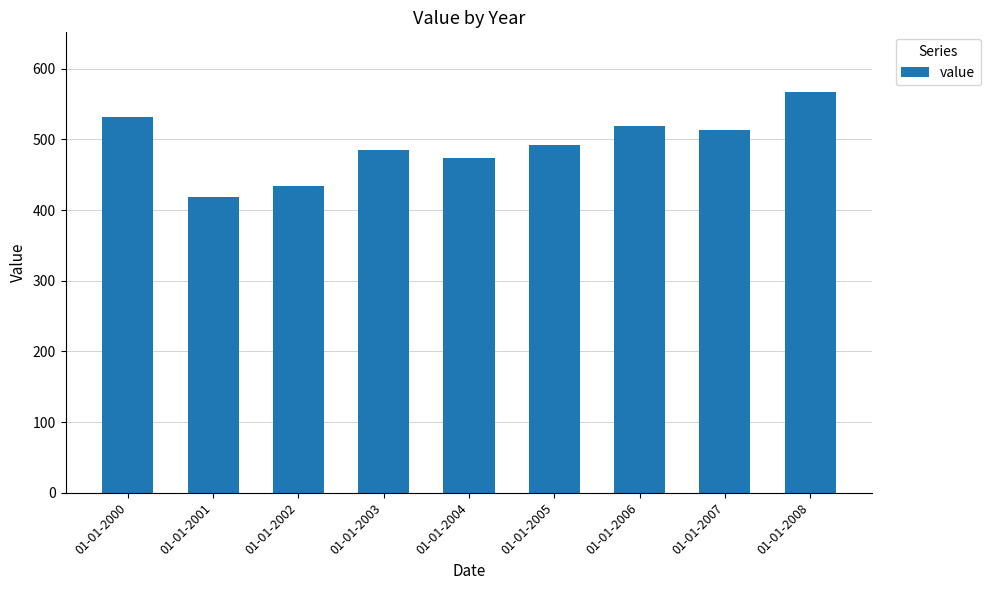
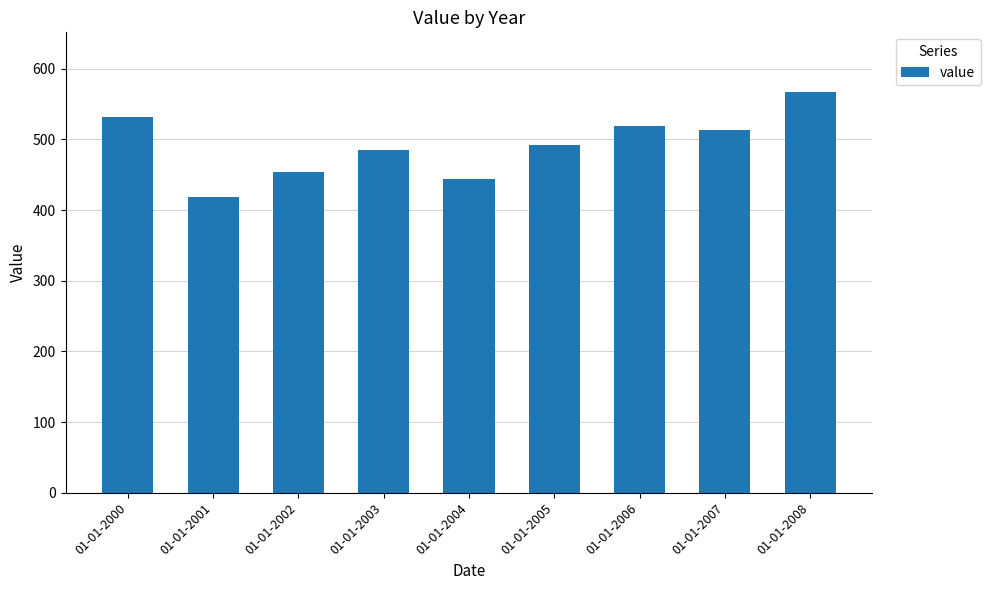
  {
    "01-01-2000": 530,
    "01-01-2001": 420,
-   "01-01-2002": 430,
+   "01-01-2002": 450,
    "01-01-2003": 480,
-   "01-01-2004": 470,
+   "01-01-2004": 440,
    "01-01-2005": 490,
    "01-01-2006": 520,
    "01-01-2007": 510,
    "01-01-2008": 570
  }
